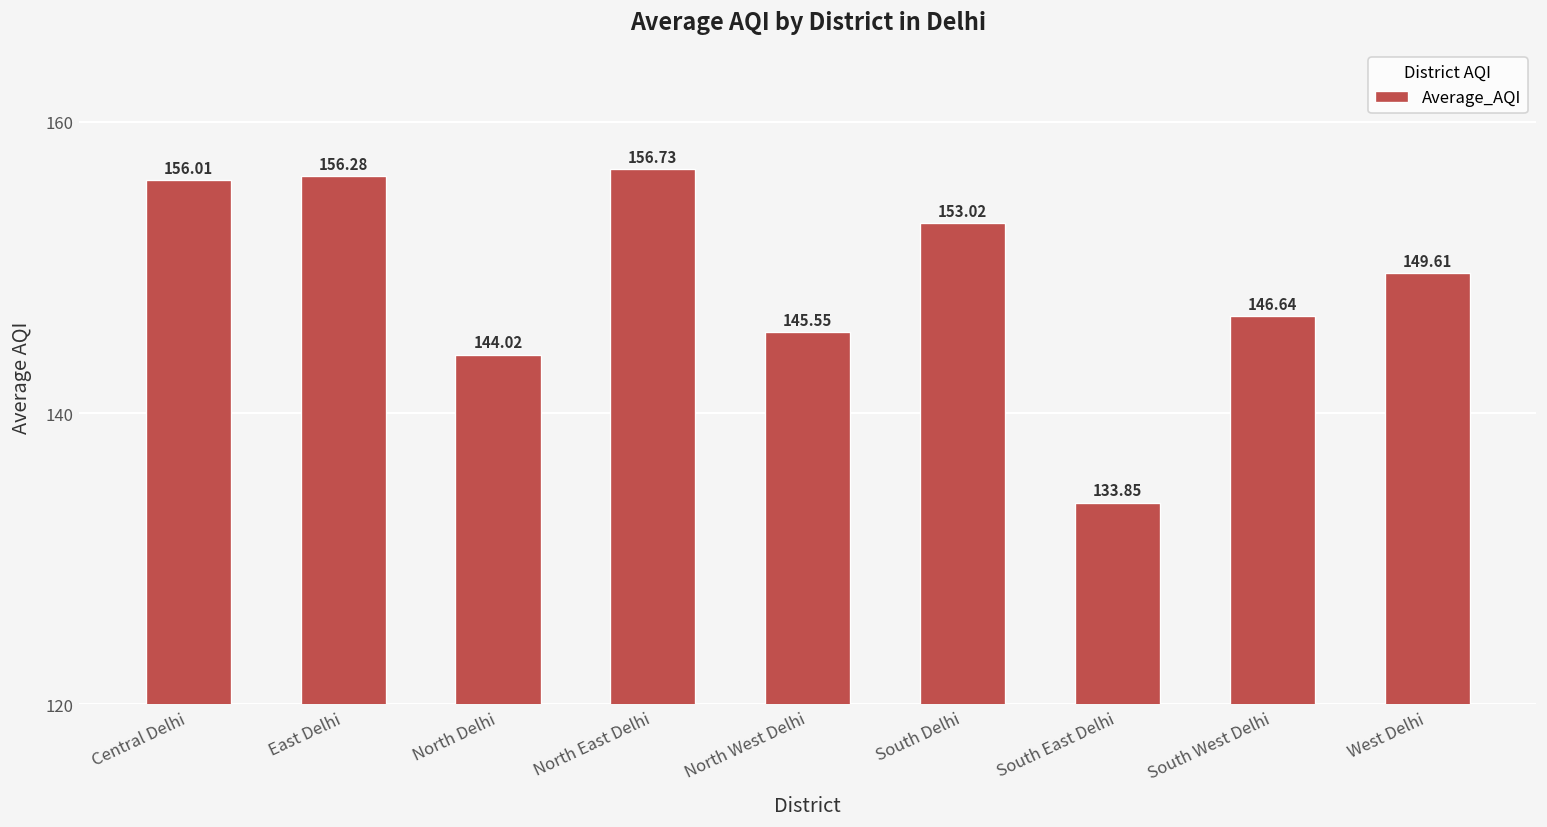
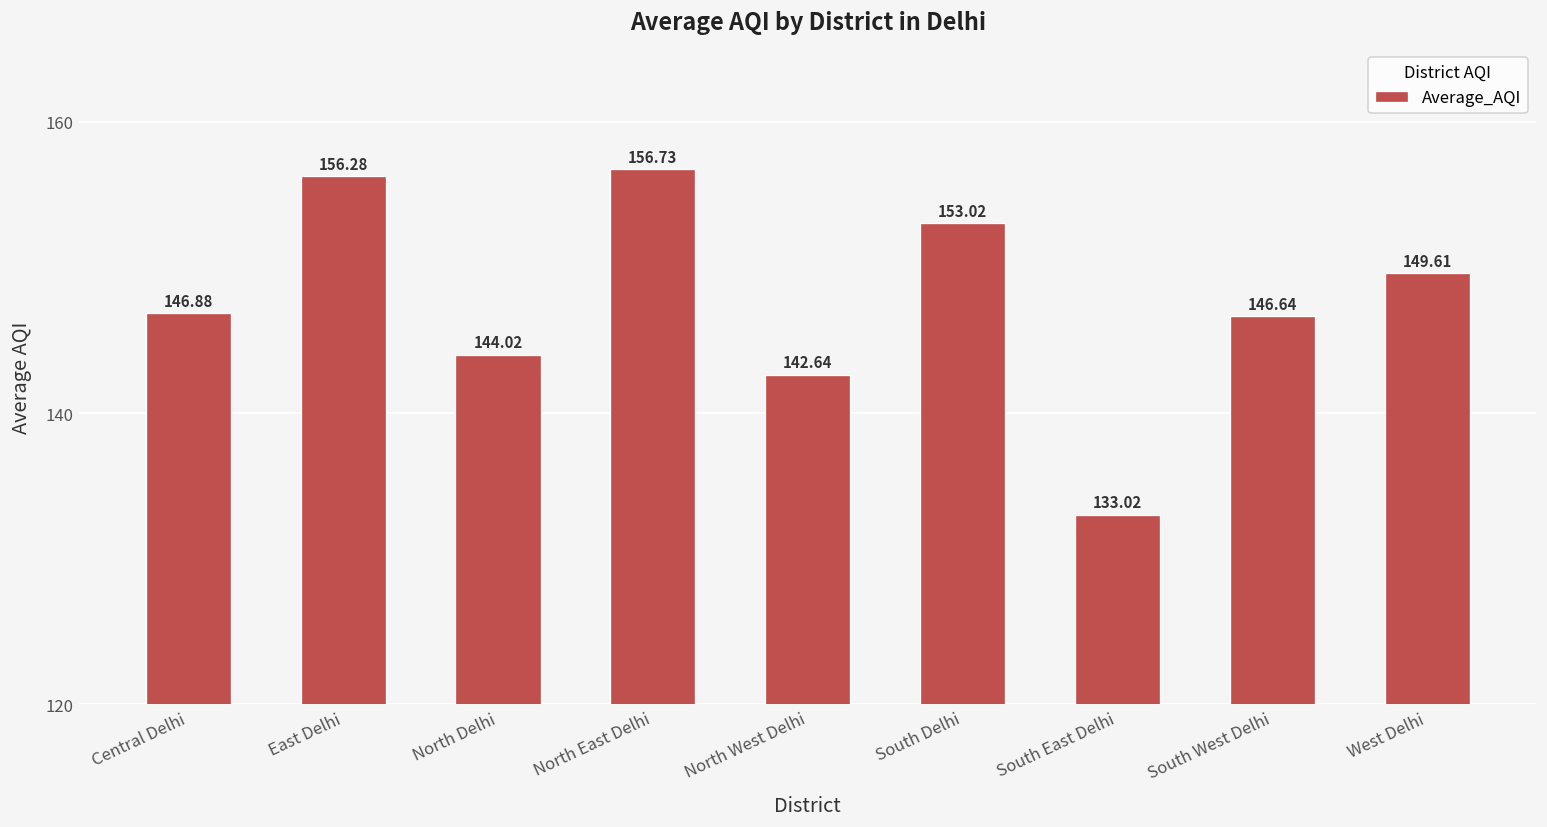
  {
-   "Central Delhi": 156.01,
+   "Central Delhi": 146.88,
    "East Delhi": 156.28,
    "North Delhi": 144.02,
    "North East Delhi": 156.73,
-   "North West Delhi": 145.55,
+   "North West Delhi": 142.64,
    "South Delhi": 153.02,
-   "South East Delhi": 133.85,
+   "South East Delhi": 133.02,
    "South West Delhi": 146.64,
    "West Delhi": 149.61
  }
